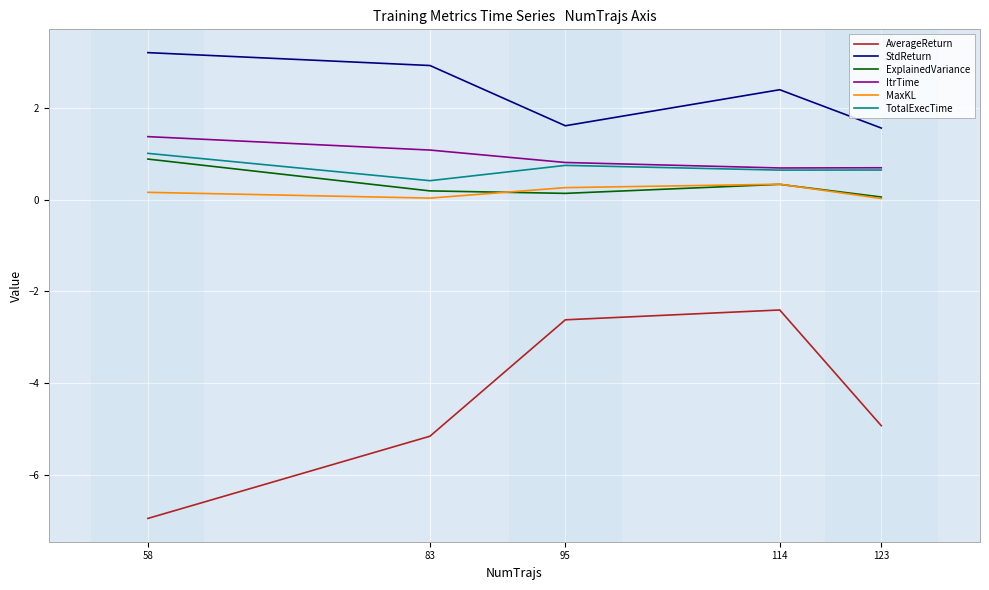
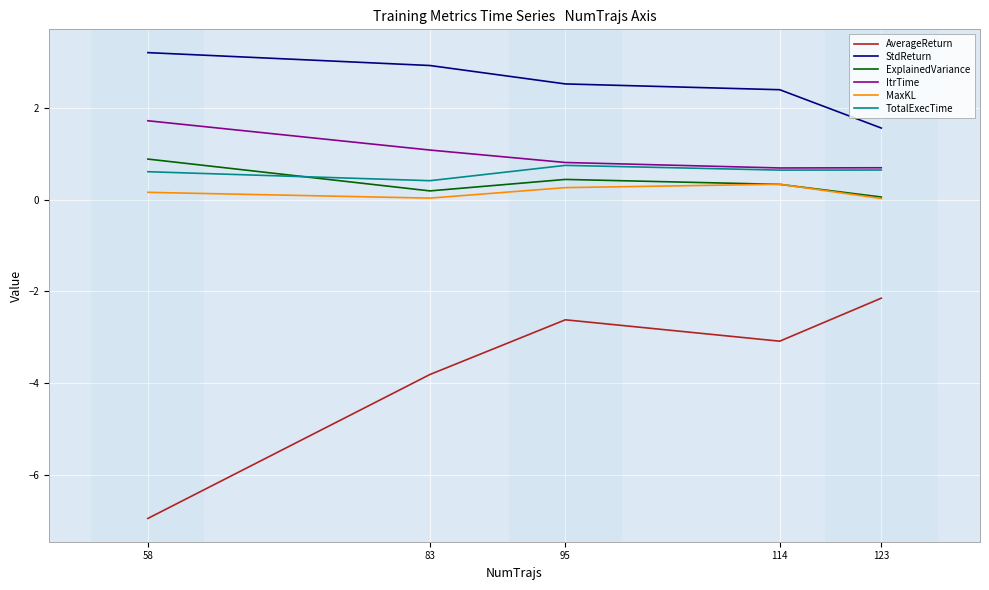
  {
    "AverageReturn": {
      "58": -7.0,
-     "83": -5.2,
+     "83": -3.8,
      "95": -2.6,
-     "114": -2.4,
-     "123": -4.9
+     "114": -3.1,
+     "123": -2.1
    },
    "StdReturn": {
      "58": 3.2,
      "83": 2.9,
-     "95": 1.6,
+     "95": 2.5,
      "114": 2.4,
      "123": 1.6
    },
    "ExplainedVariance": {
      "58": 0.9,
      "83": 0.2,
-     "95": 0.1
+     "95": 0.4
    },
    "ItrTime": {
-     "58": 1.4,
+     "58": 1.7,
      "83": 1.1,
      "95": 0.8
    },
    "MaxKL": {
      "58": 0.2,
      "83": 0.0,
      "95": 0.3
    },
    "TotalExecTime": {
-     "58": 1.0,
+     "58": 0.6,
      "83": 0.4,
      "95": 0.7
    }
  }
